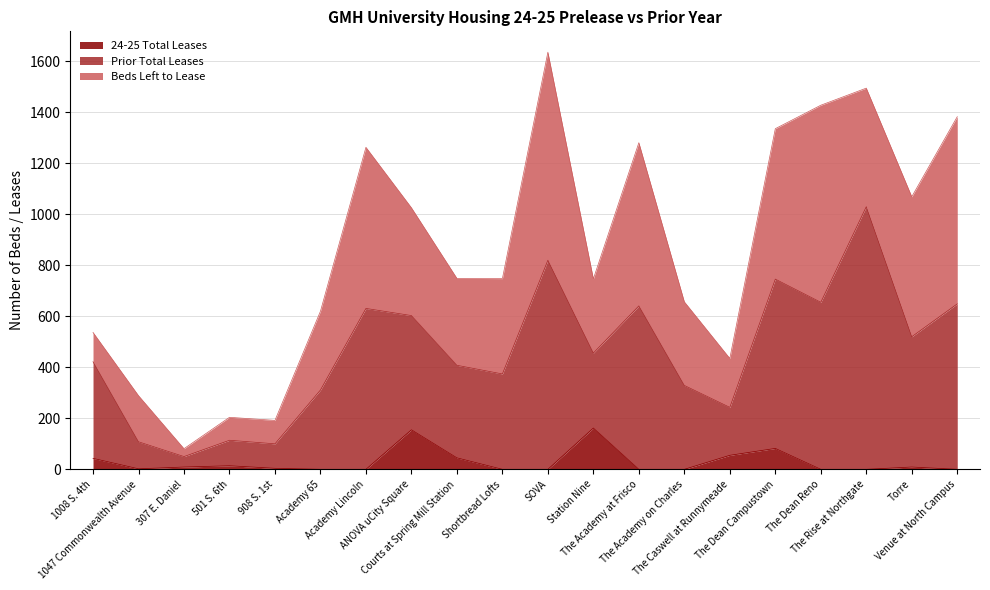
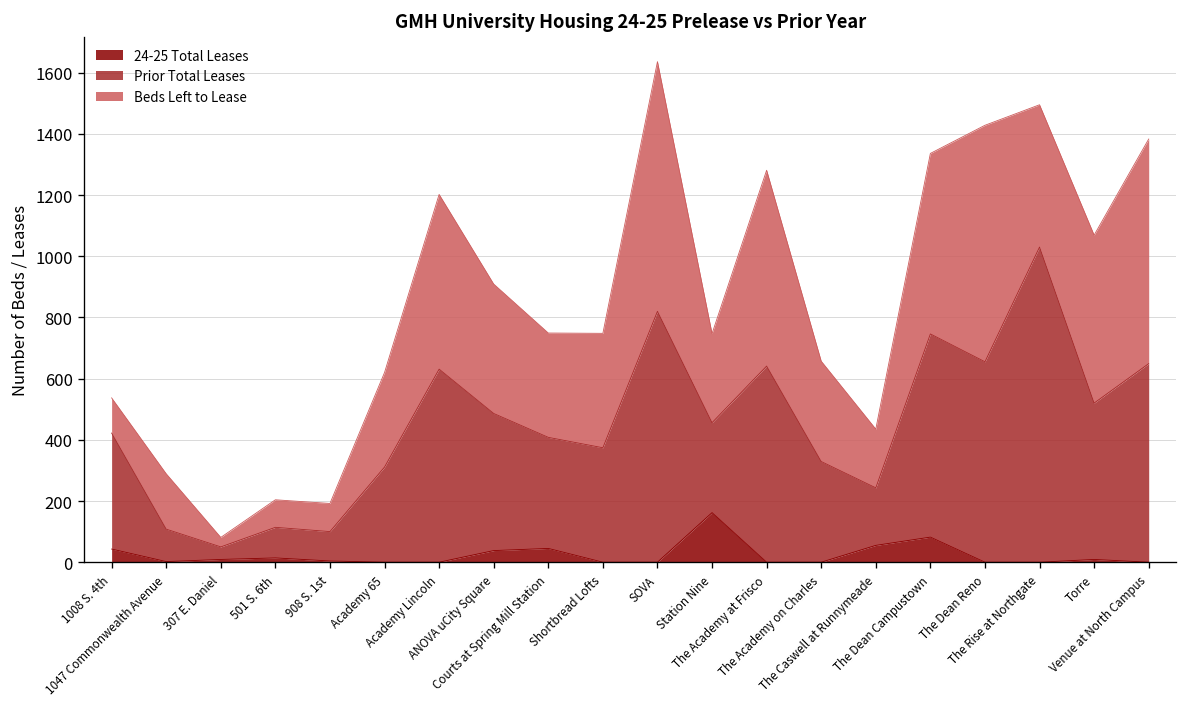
  {
    "24-25 Total Leases": {
      "1008 S. 4th": 40,
      "1047 Commonwealth Avenue": 0,
      "307 E. Daniel": 10,
      "501 S. 6th": 10,
      "908 S. 1st": 0,
      "Academy 65": 0,
      "Academy Lincoln": 0,
-     "ANOVA uCity Square": 160,
+     "ANOVA uCity Square": 40,
      "Courts at Spring Mill Station": 50,
      "Shortbread Lofts": 0,
      "SOVA": 0,
      "Station Nine": 160,
      "The Academy at Frisco": 0,
      "The Academy on Charles": 0,
      "The Caswell at Runnymeade": 60,
      "The Dean Campustown": 80,
      "The Dean Reno": 0,
      "The Rise at Northgate": 0,
      "Torre": 10,
      "Venue at North Campus": 0
    },
    "Prior Total Leases": {
      "1008 S. 4th": 380,
      "1047 Commonwealth Avenue": 110,
      "307 E. Daniel": 40,
      "501 S. 6th": 100,
      "908 S. 1st": 100,
      "Academy 65": 310,
      "Academy Lincoln": 630,
      "ANOVA uCity Square": 450,
      "Courts at Spring Mill Station": 360,
      "Shortbread Lofts": 370,
      "SOVA": 820,
      "Station Nine": 290,
      "The Academy at Frisco": 640,
      "The Academy on Charles": 330,
      "The Caswell at Runnymeade": 190,
      "The Dean Campustown": 660,
      "The Dean Reno": 660,
      "The Rise at Northgate": 1030,
      "Torre": 510,
      "Venue at North Campus": 650
    },
    "Beds Left to Lease": {
      "1008 S. 4th": 120,
      "1047 Commonwealth Avenue": 180,
      "307 E. Daniel": 30,
      "501 S. 6th": 90,
      "908 S. 1st": 90,
      "Academy 65": 310,
-     "Academy Lincoln": 630,
+     "Academy Lincoln": 570,
      "ANOVA uCity Square": 420,
      "Courts at Spring Mill Station": 340,
      "Shortbread Lofts": 370,
      "SOVA": 820,
      "Station Nine": 290,
      "The Academy at Frisco": 640,
      "The Academy on Charles": 330,
      "The Caswell at Runnymeade": 190,
      "The Dean Campustown": 590,
      "The Dean Reno": 770,
      "The Rise at Northgate": 470,
      "Torre": 550,
      "Venue at North Campus": 730
    }
  }
